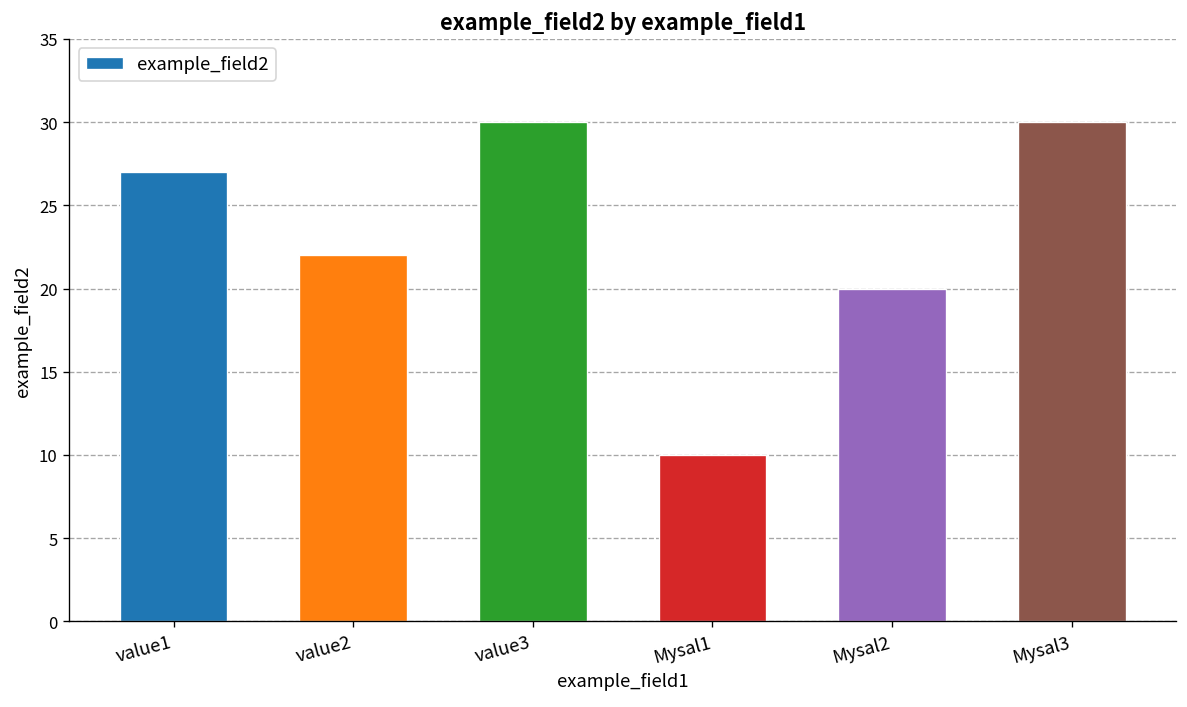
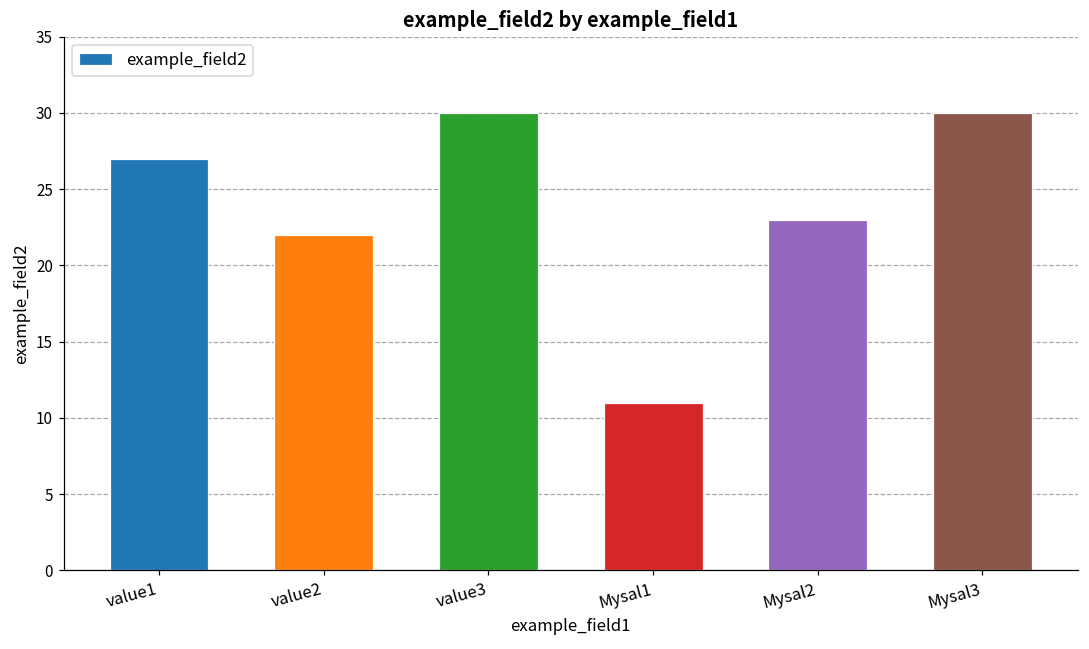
  {
    "value1": 27,
    "value2": 22,
    "value3": 30,
-   "Mysal1": 10,
-   "Mysal2": 20,
+   "Mysal1": 11,
+   "Mysal2": 23,
    "Mysal3": 30
  }
